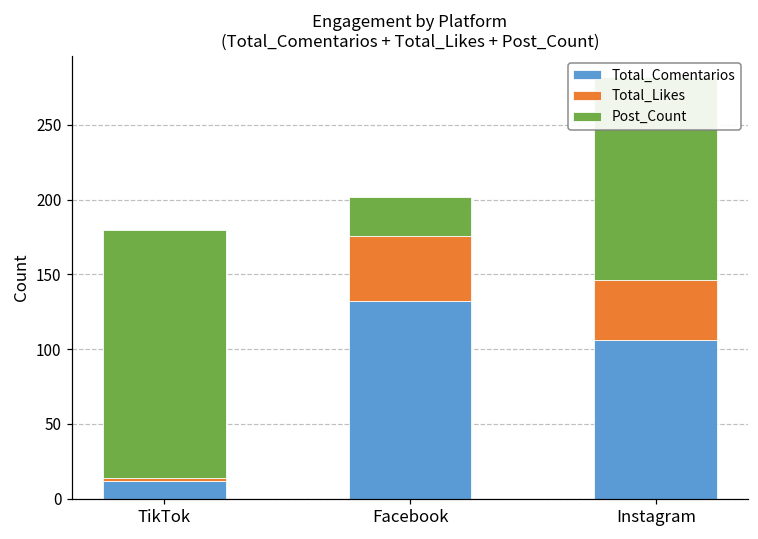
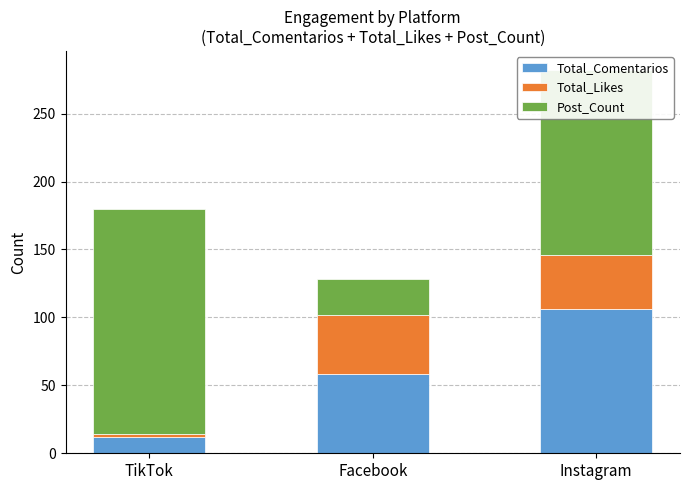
  {
    "Total_Comentarios": {
      "TikTok": 12,
-     "Facebook": 132,
+     "Facebook": 58,
      "Instagram": 106
    },
    "Total_Likes": {
      "TikTok": 2,
      "Facebook": 44,
      "Instagram": 40
    },
    "Post_Count": {
      "TikTok": 166,
      "Facebook": 26
    }
  }
